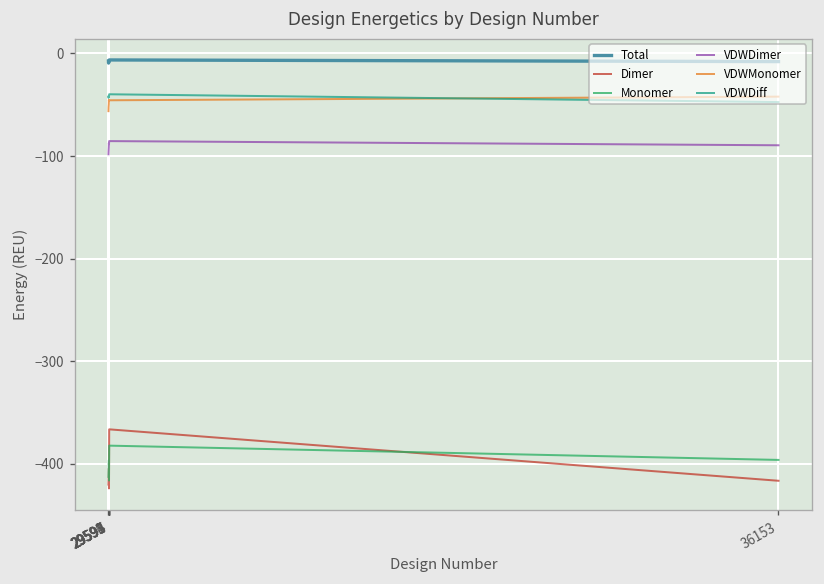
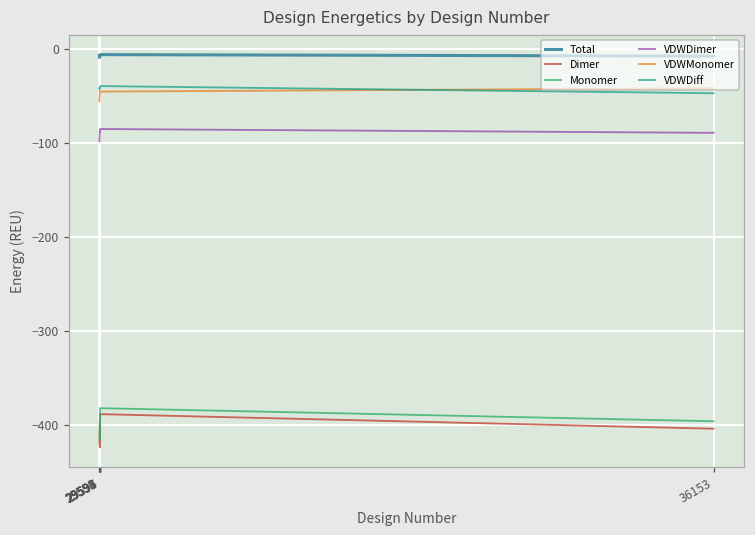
  {
    "Dimer": {
      "29590": -420,
      "29595": -420,
-     "29597": -370,
-     "36153": -420
+     "29597": -390,
+     "36153": -400
    },
    "VDWDimer": {
      "29590": -100,
      "29591": -100,
      "29593": -90,
      "29594": -90,
      "29595": -90,
      "29597": -90,
      "36153": -90
    },
    "VDWMonomer": {
      "29590": -60,
      "29591": -50,
      "29593": -50,
      "29595": -50
    }
  }
